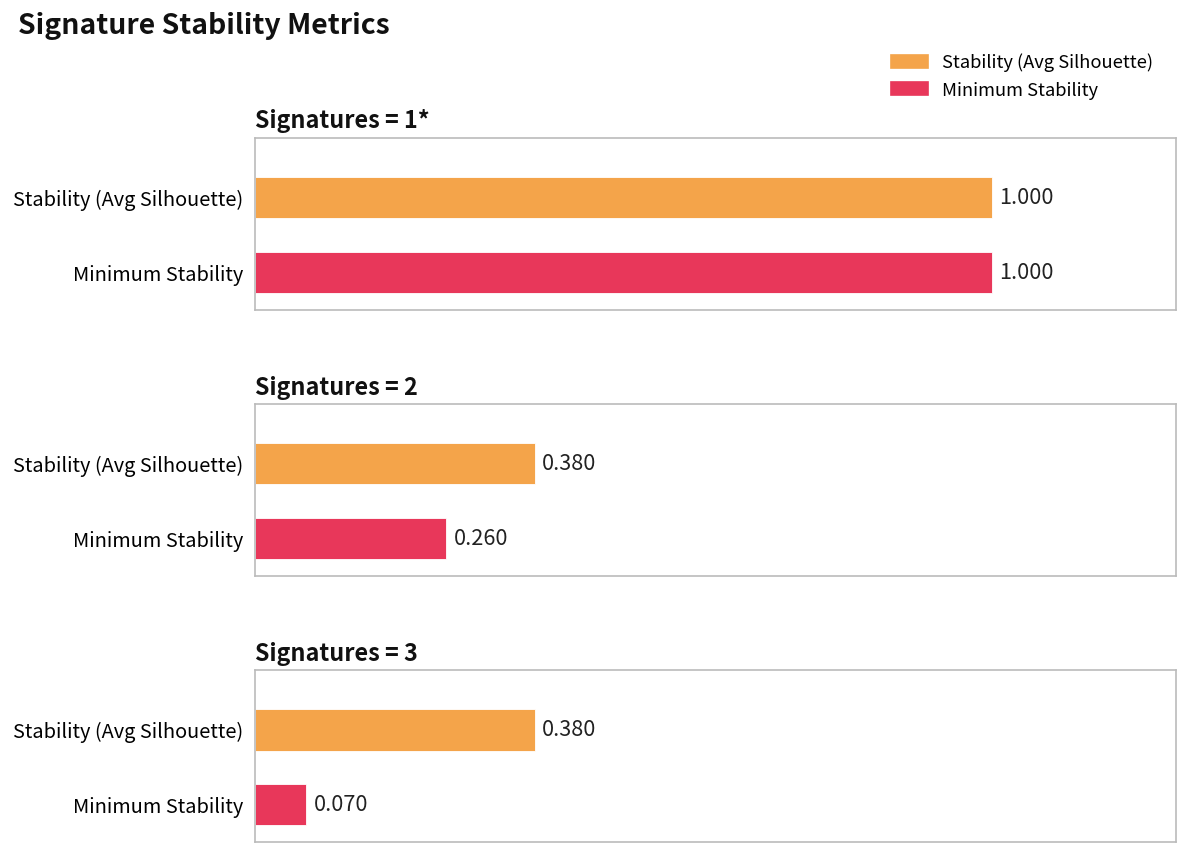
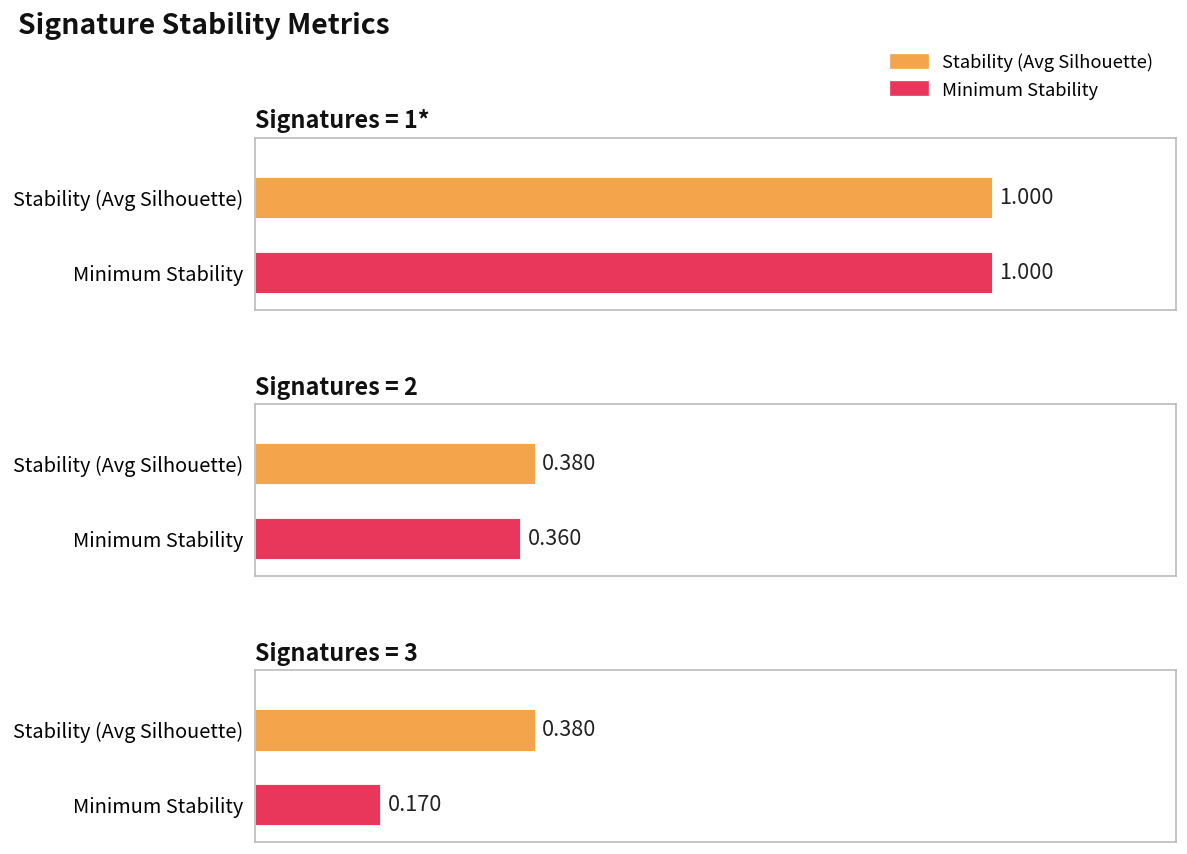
  {
    "Signatures = 1*": {
      "Stability (Avg Silhouette)": 1.000,
      "Minimum Stability": 1.000
    },
    "Signatures = 2": {
      "Stability (Avg Silhouette)": 0.380,
-     "Minimum Stability": 0.260
+     "Minimum Stability": 0.360
    },
    "Signatures = 3": {
      "Stability (Avg Silhouette)": 0.380,
-     "Minimum Stability": 0.070
+     "Minimum Stability": 0.170
    }
  }
